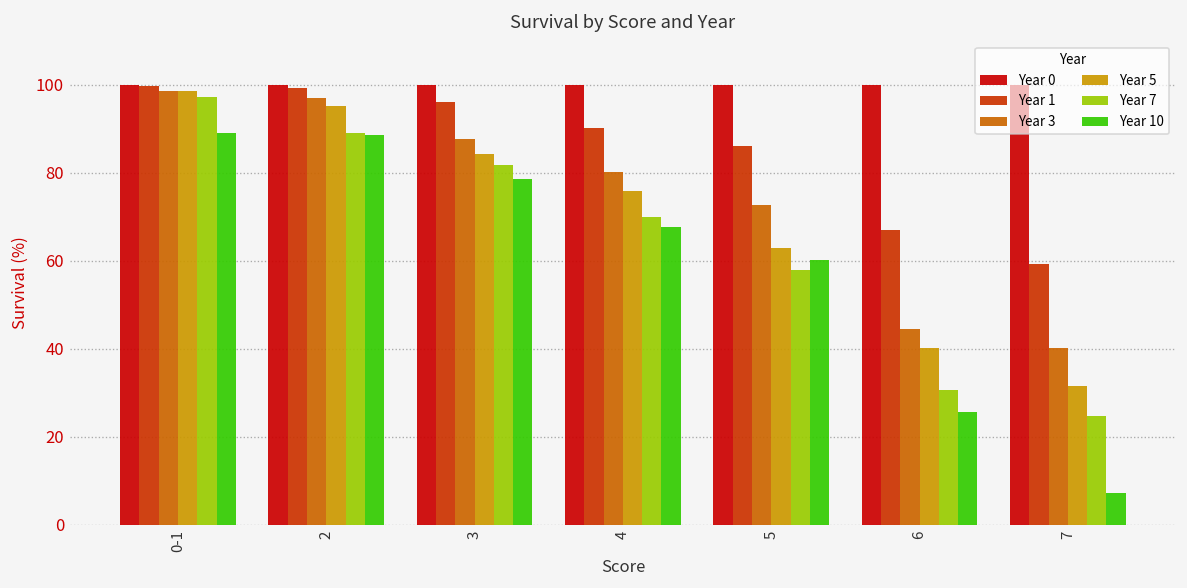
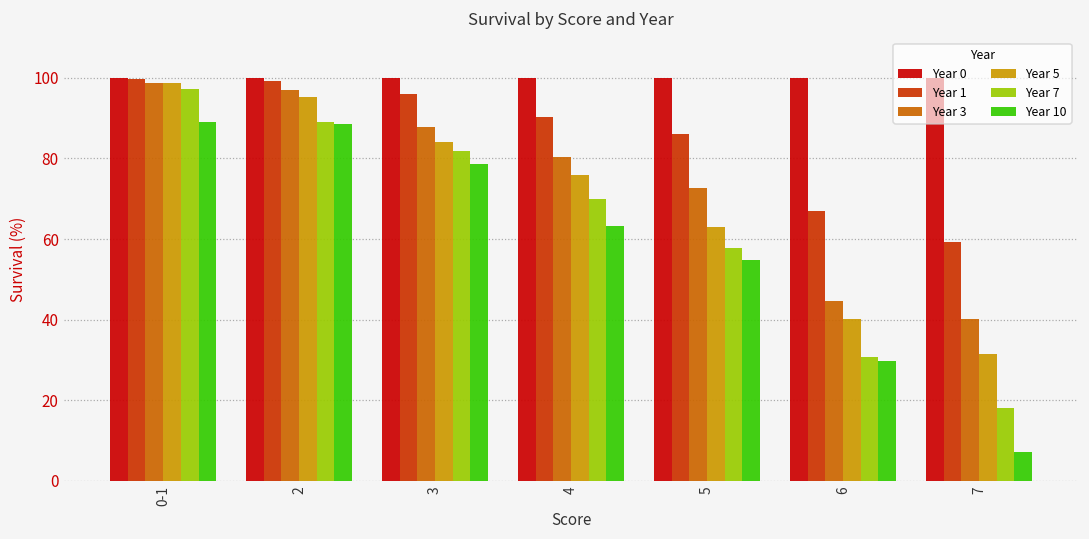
  {
    "Year 7": {
      "0-1": 97,
      "2": 89,
      "3": 82,
      "4": 70,
      "5": 58,
      "6": 31,
-     "7": 25
+     "7": 18
    },
    "Year 10": {
      "0-1": 89,
      "2": 89,
      "3": 79,
-     "4": 68,
-     "5": 60,
-     "6": 26,
+     "4": 63,
+     "5": 55,
+     "6": 30,
      "7": 7
    }
  }
